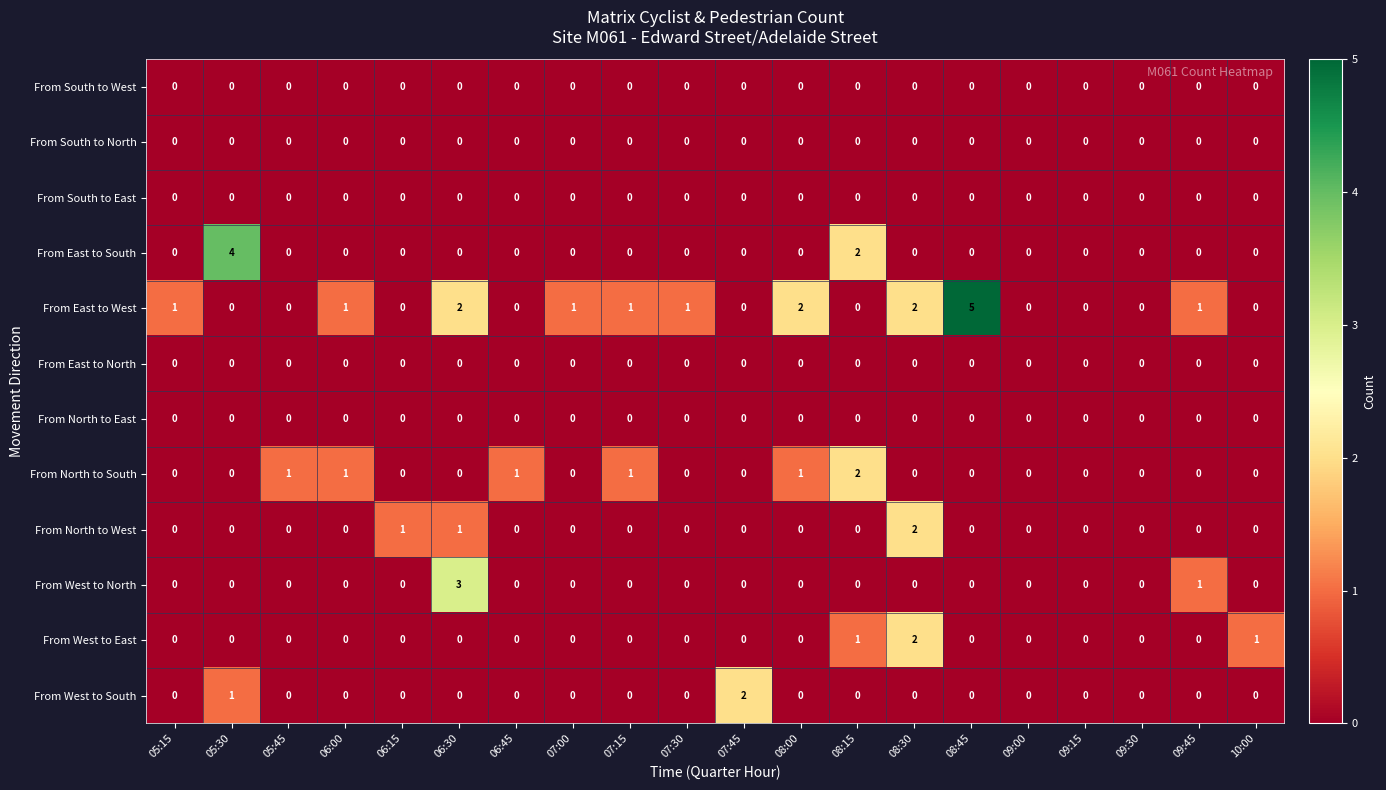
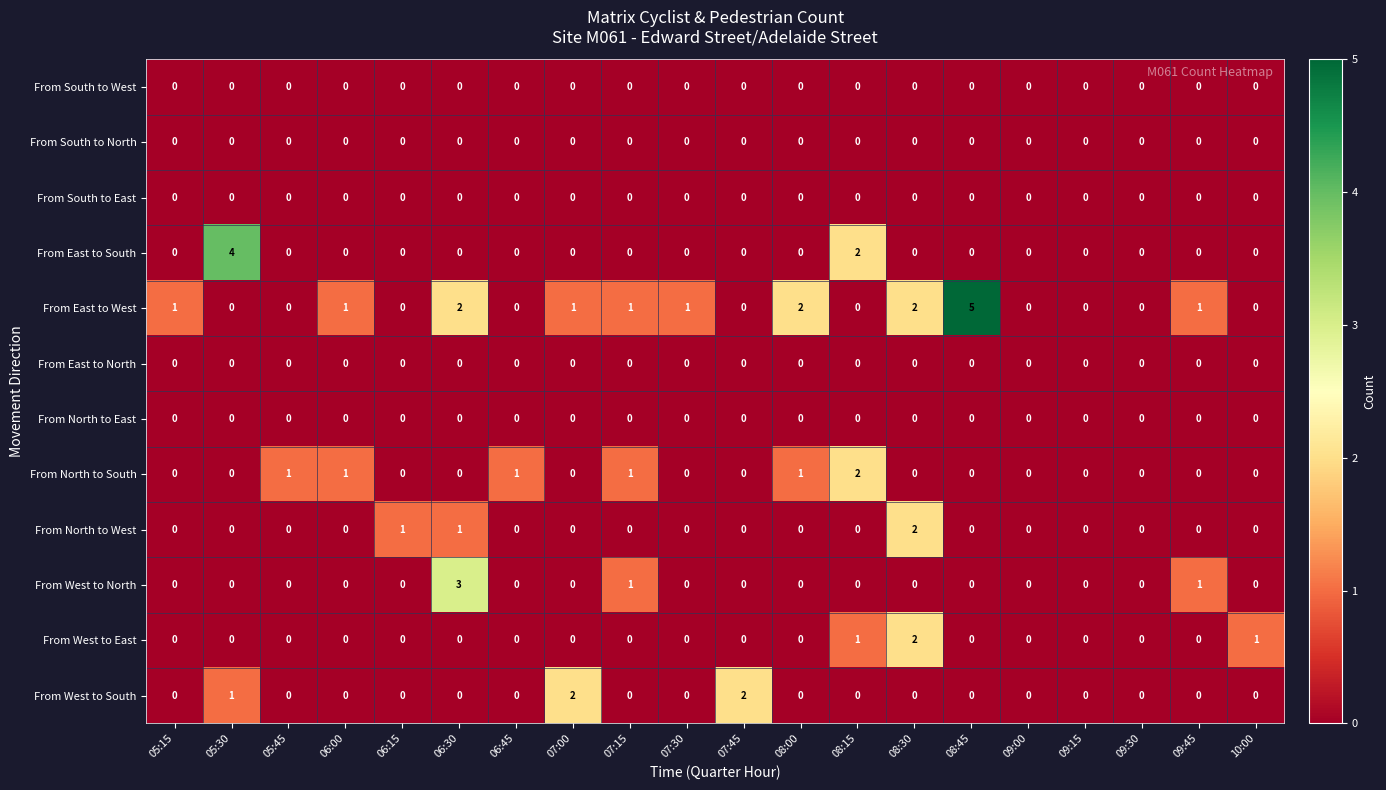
  {
    "From West to North": {
      "05:15": 0,
      "05:30": 0,
      "05:45": 0,
      "06:00": 0,
      "06:15": 0,
      "06:30": 3,
      "06:45": 0,
      "07:00": 0,
-     "07:15": 0,
+     "07:15": 1,
      "07:30": 0,
      "07:45": 0,
      "08:00": 0,
      "08:15": 0,
      "08:30": 0,
      "08:45": 0,
      "09:00": 0,
      "09:15": 0,
      "09:30": 0,
      "09:45": 1,
      "10:00": 0
    },
    "From West to South": {
      "05:15": 0,
      "05:30": 1,
      "05:45": 0,
      "06:00": 0,
      "06:15": 0,
      "06:30": 0,
      "06:45": 0,
-     "07:00": 0,
+     "07:00": 2,
      "07:15": 0,
      "07:30": 0,
      "07:45": 2,
      "08:00": 0,
      "08:15": 0,
      "08:30": 0,
      "08:45": 0,
      "09:00": 0,
      "09:15": 0,
      "09:30": 0,
      "09:45": 0,
      "10:00": 0
    }
  }
